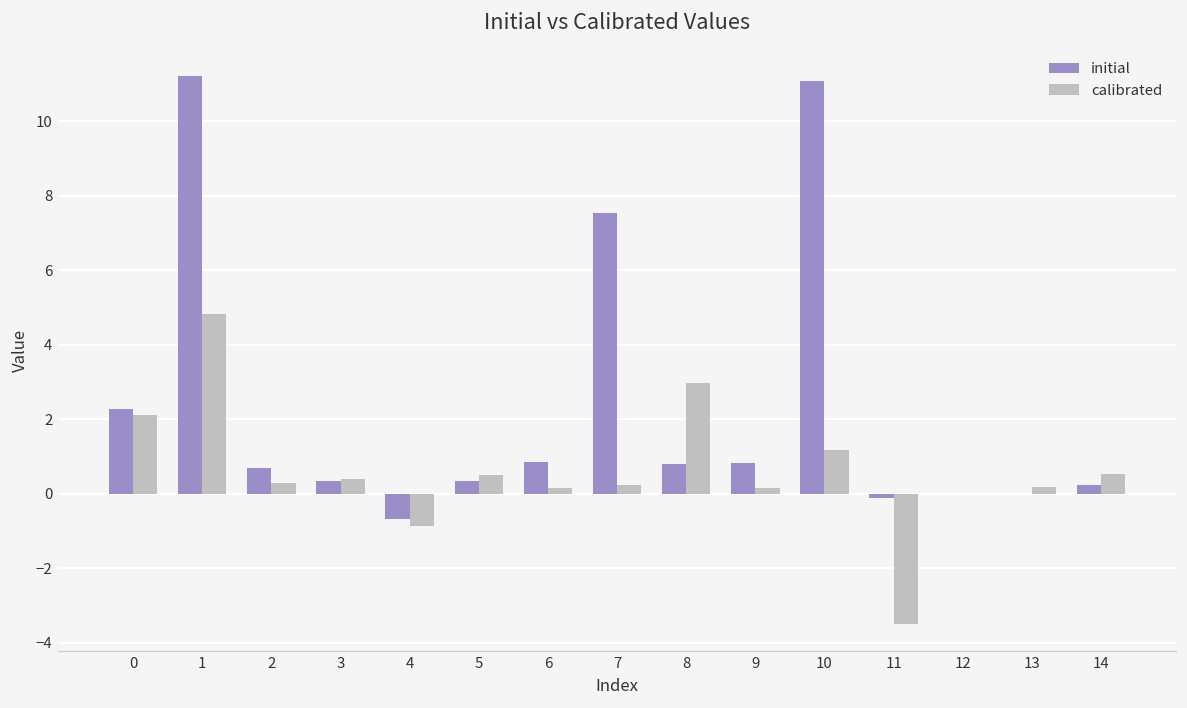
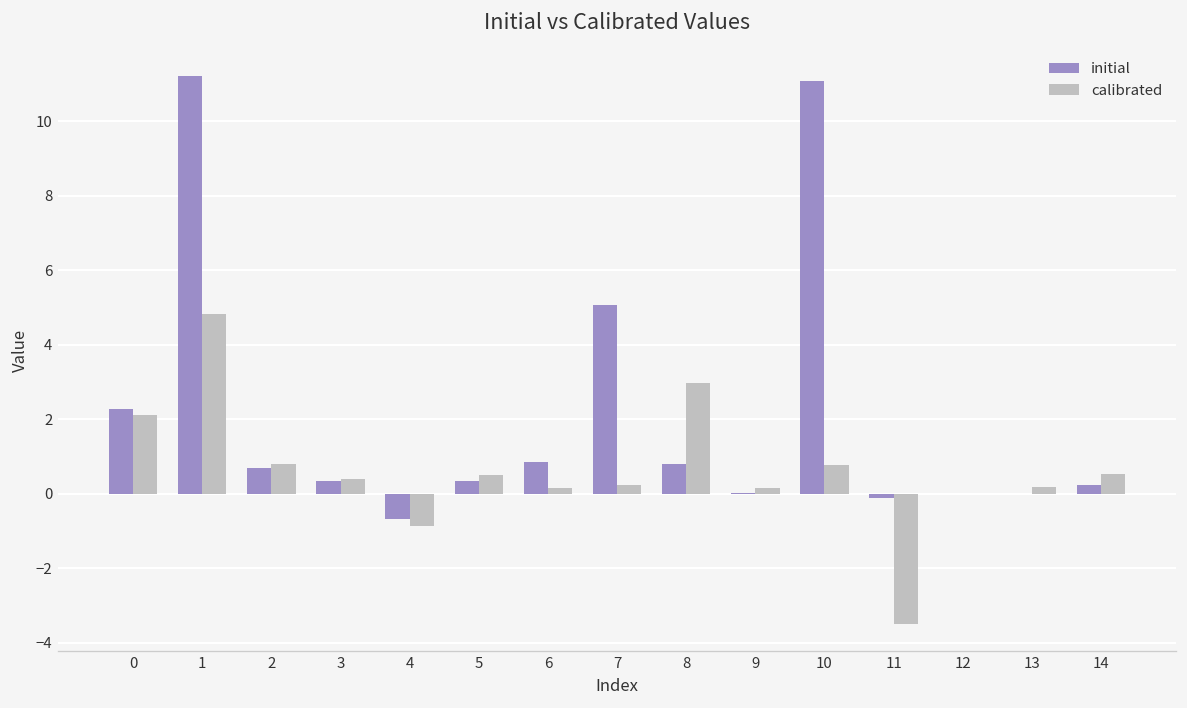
  {
    "initial": {
      "0": 2.3,
      "1": 11.2,
      "2": 0.7,
      "3": 0.4,
      "4": -0.7,
      "5": 0.3,
      "6": 0.9,
-     "7": 7.5,
+     "7": 5.1,
      "8": 0.8,
-     "9": 0.8,
+     "9": 0.0,
      "10": 11.1,
      "11": -0.1,
      "14": 0.2
    },
    "calibrated": {
      "0": 2.1,
      "1": 4.8,
-     "2": 0.3,
+     "2": 0.8,
      "3": 0.4,
      "4": -0.9,
      "5": 0.5,
      "6": 0.2,
      "7": 0.2,
      "8": 3.0,
      "9": 0.2,
-     "10": 1.2,
+     "10": 0.8,
      "11": -3.5,
      "13": 0.2,
      "14": 0.5
    }
  }
